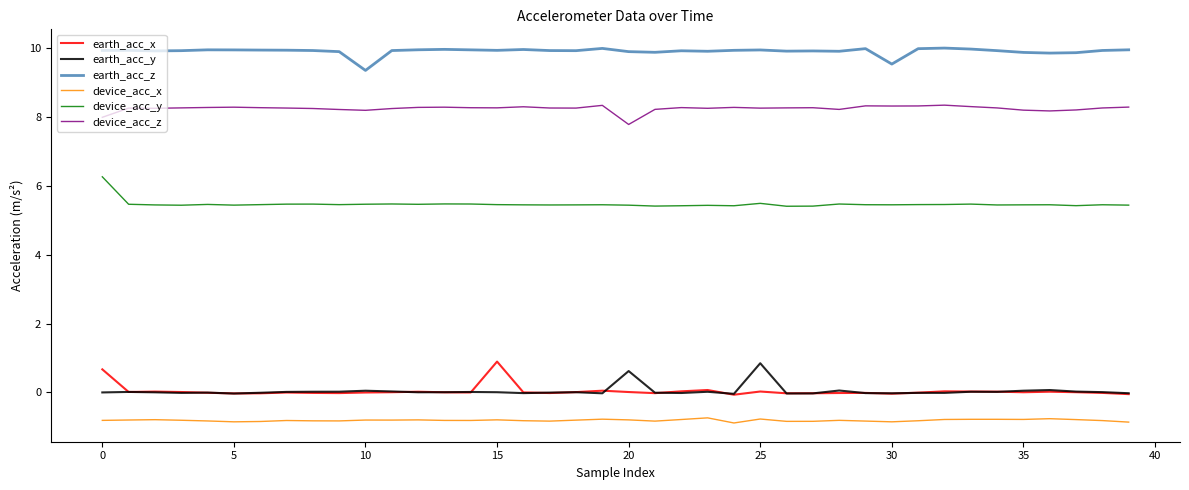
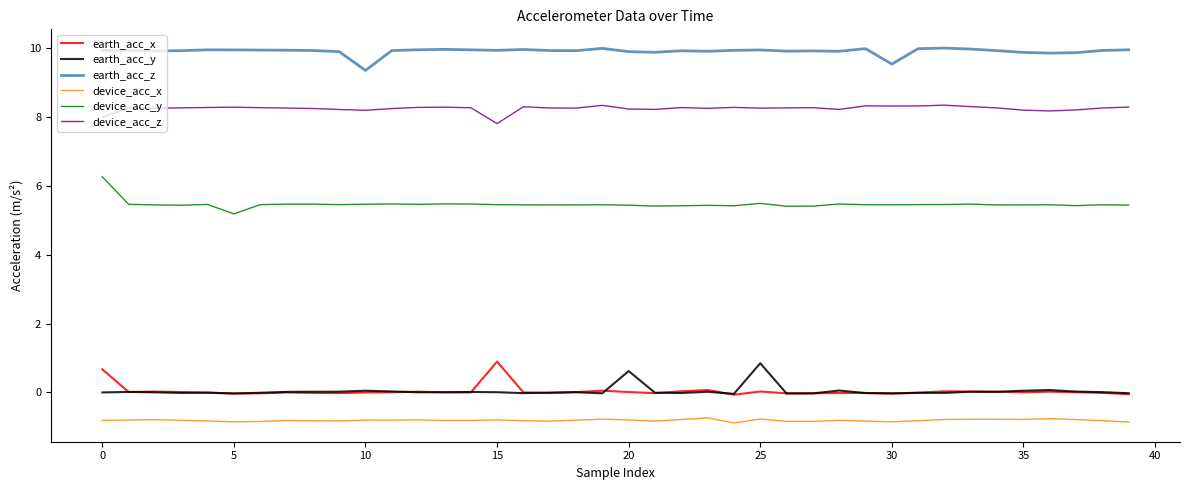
  {
    "earth_acc_x": {
      "0": 0.7,
      "15": 0.9,
      "20": 0.0,
      "25": 0.0
    },
    "earth_acc_y": {
      "0": 0.0,
      "15": 0.0,
      "20": 0.6,
      "25": 0.8
    },
    "earth_acc_z": {
      "5": 9.9,
      "10": 9.3,
      "15": 9.9,
      "20": 9.9,
      "25": 9.9,
      "30": 9.5,
      "35": 9.9
    },
    "device_acc_x": {
      "0": -0.8,
      "5": -0.9,
      "10": -0.8,
      "15": -0.8,
      "20": -0.8,
      "25": -0.8,
      "30": -0.9,
      "35": -0.8
    },
    "device_acc_y": {
      "0": 6.3,
-     "5": 5.4,
+     "5": 5.2,
      "10": 5.5,
      "15": 5.4,
      "20": 5.4,
      "25": 5.5,
      "30": 5.4,
      "35": 5.4
    },
    "device_acc_z": {
      "5": 8.3,
      "10": 8.2,
-     "15": 8.3,
-     "20": 7.8,
+     "15": 7.8,
+     "20": 8.2,
      "25": 8.2,
      "30": 8.3,
      "35": 8.2
    }
  }
